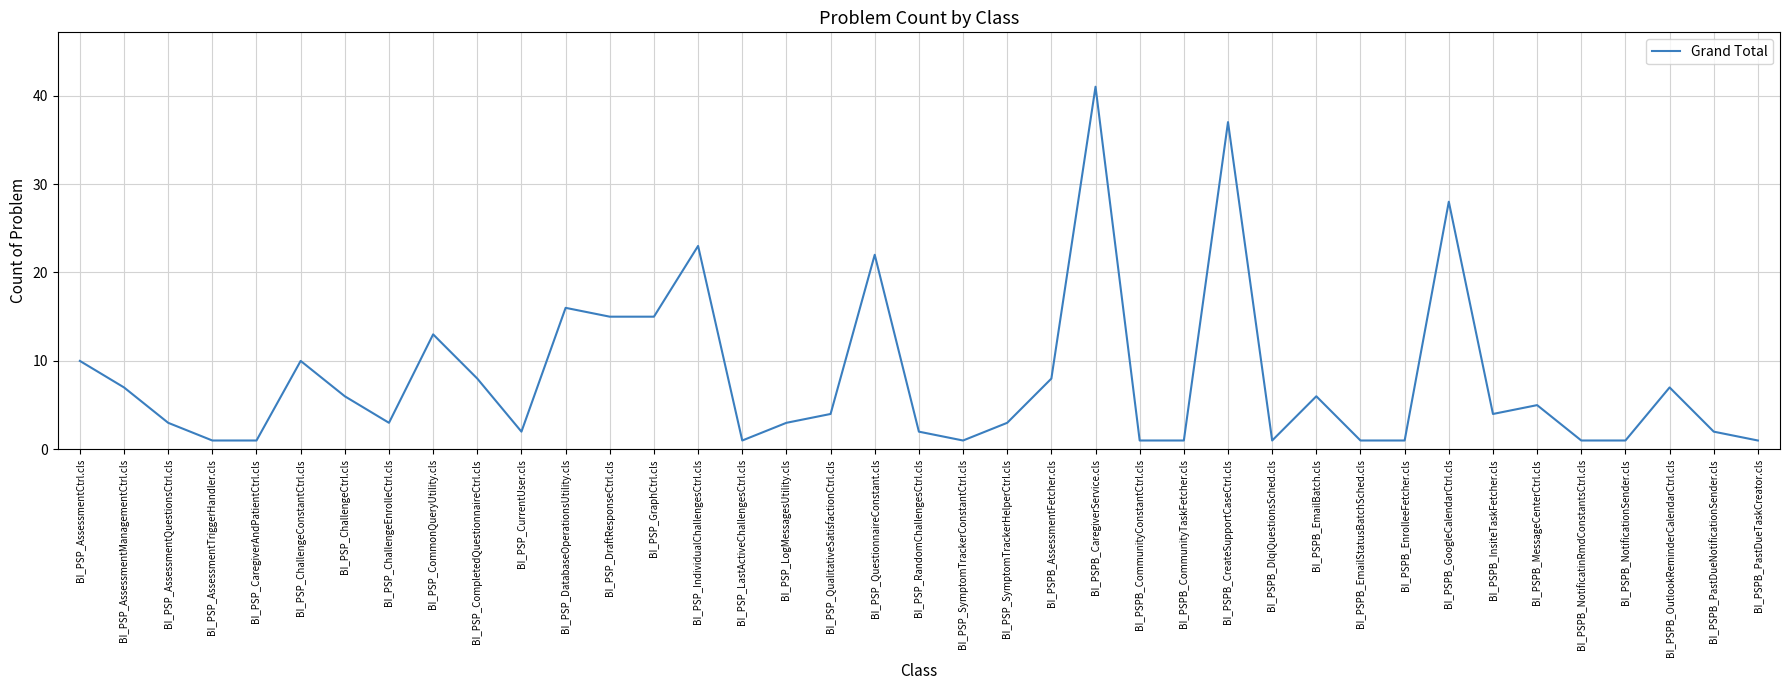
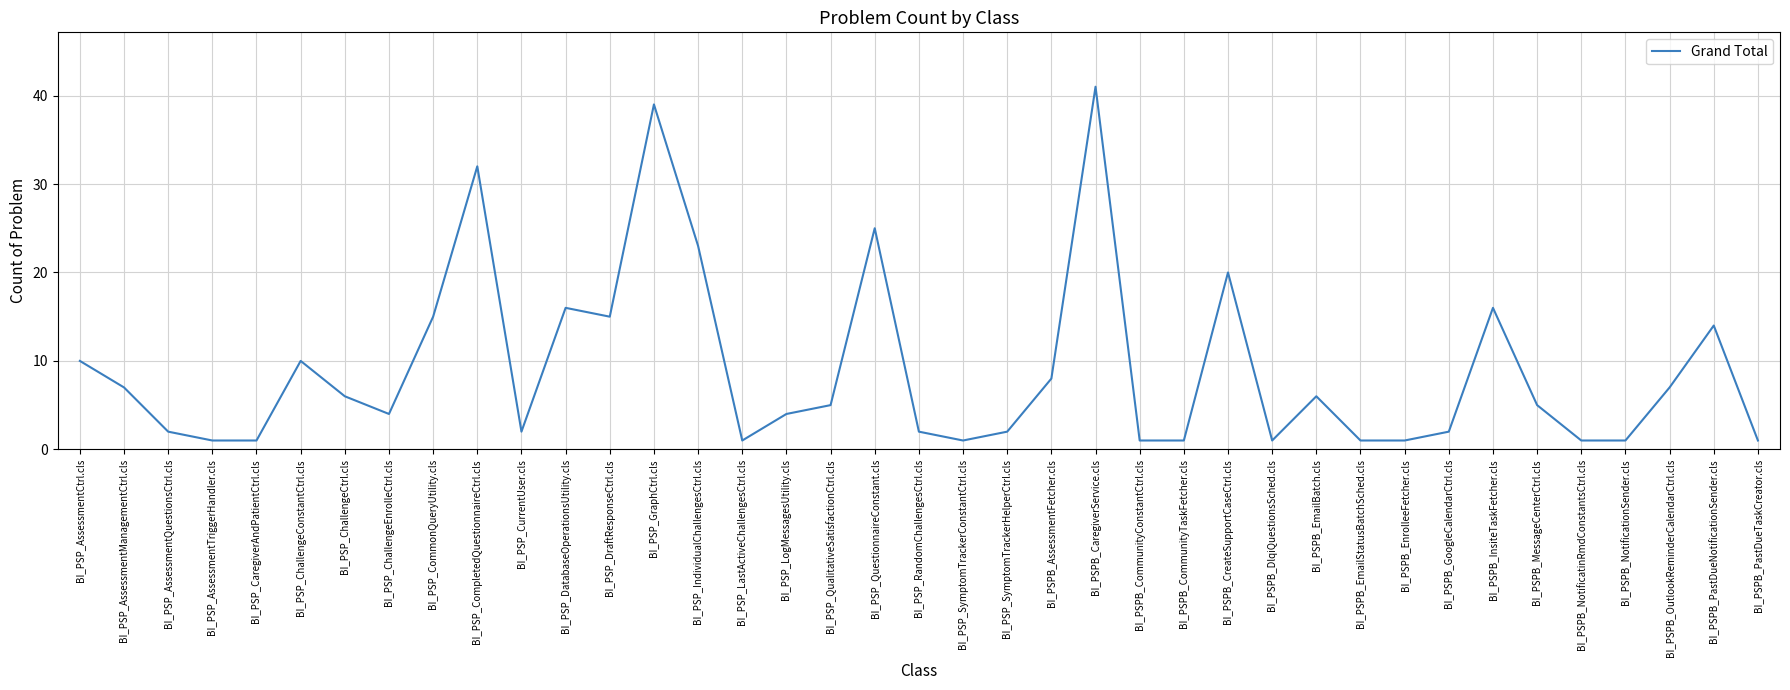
  {
    "BI_PSP_AssessmentCtrl.cls": 10,
    "BI_PSP_AssessmentManagementCtrl.cls": 7,
-   "BI_PSP_AssessmentQuestionsCtrl.cls": 3,
+   "BI_PSP_AssessmentQuestionsCtrl.cls": 2,
    "BI_PSP_AssessmentTriggerHandler.cls": 1,
    "BI_PSP_CaregiverAndPatientCtrl.cls": 1,
    "BI_PSP_ChallengeConstantCtrl.cls": 10,
    "BI_PSP_ChallengeCtrl.cls": 6,
-   "BI_PSP_ChallengeEnrolleCtrl.cls": 3,
-   "BI_PSP_CommonQueryUtility.cls": 13,
-   "BI_PSP_CompletedQuestionnaireCtrl.cls": 8,
+   "BI_PSP_ChallengeEnrolleCtrl.cls": 4,
+   "BI_PSP_CommonQueryUtility.cls": 15,
+   "BI_PSP_CompletedQuestionnaireCtrl.cls": 32,
    "BI_PSP_CurrentUser.cls": 2,
    "BI_PSP_DatabaseOperationsUtility.cls": 16,
    "BI_PSP_DraftResponseCtrl.cls": 15,
-   "BI_PSP_GraphCtrl.cls": 15,
+   "BI_PSP_GraphCtrl.cls": 39,
    "BI_PSP_IndividualChallengesCtrl.cls": 23,
    "BI_PSP_LastActiveChallengesCtrl.cls": 1,
-   "BI_PSP_LogMessagesUtility.cls": 3,
-   "BI_PSP_QualitativeSatisfactionCtrl.cls": 4,
-   "BI_PSP_QuestionnaireConstant.cls": 22,
+   "BI_PSP_LogMessagesUtility.cls": 4,
+   "BI_PSP_QualitativeSatisfactionCtrl.cls": 5,
+   "BI_PSP_QuestionnaireConstant.cls": 25,
    "BI_PSP_RandomChallengesCtrl.cls": 2,
    "BI_PSP_SymptomTrackerConstantCtrl.cls": 1,
-   "BI_PSP_SymptomTrackerHelperCtrl.cls": 3,
+   "BI_PSP_SymptomTrackerHelperCtrl.cls": 2,
    "BI_PSPB_AssessmentFetcher.cls": 8,
    "BI_PSPB_CaregiverService.cls": 41,
    "BI_PSPB_CommunityConstantCtrl.cls": 1,
    "BI_PSPB_CommunityTaskFetcher.cls": 1,
-   "BI_PSPB_CreateSupportCaseCtrl.cls": 37,
+   "BI_PSPB_CreateSupportCaseCtrl.cls": 20,
    "BI_PSPB_DlqiQuestionsSched.cls": 1,
    "BI_PSPB_EmailBatch.cls": 6,
    "BI_PSPB_EmailStatusBatchSched.cls": 1,
    "BI_PSPB_EnrolleeFetcher.cls": 1,
-   "BI_PSPB_GoogleCalendarCtrl.cls": 28,
-   "BI_PSPB_InsiteTaskFetcher.cls": 4,
+   "BI_PSPB_GoogleCalendarCtrl.cls": 2,
+   "BI_PSPB_InsiteTaskFetcher.cls": 16,
    "BI_PSPB_MessageCenterCtrl.cls": 5,
    "BI_PSPB_NotificatinRmdConstantsCtrl.cls": 1,
    "BI_PSPB_NotificationSender.cls": 1,
    "BI_PSPB_OutlookReminderCalendarCtrl.cls": 7,
-   "BI_PSPB_PastDueNotificationSender.cls": 2,
+   "BI_PSPB_PastDueNotificationSender.cls": 14,
    "BI_PSPB_PastDueTaskCreator.cls": 1
  }
